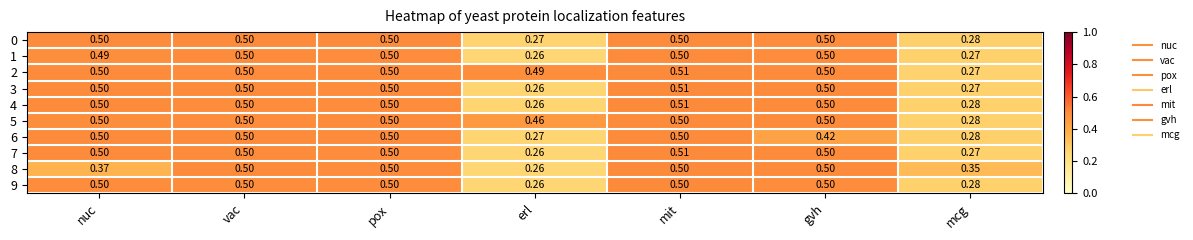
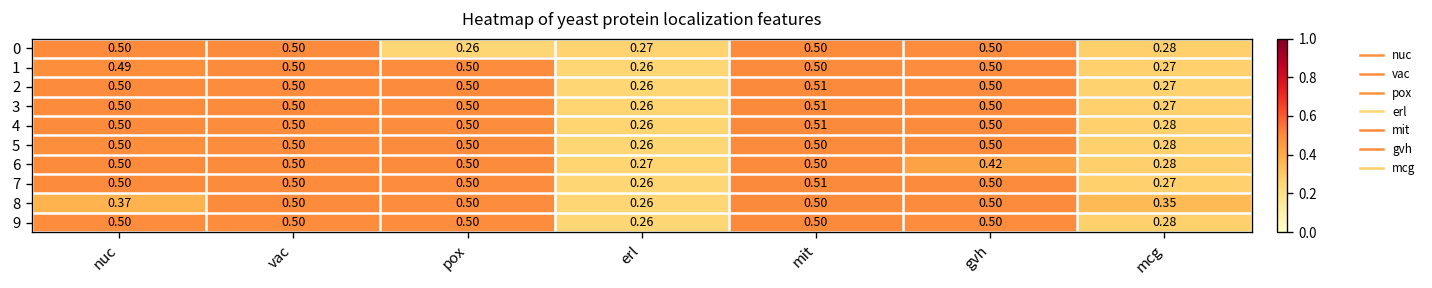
  {
    "0": {
      "nuc": 0.50,
      "vac": 0.50,
-     "pox": 0.50,
+     "pox": 0.26,
      "erl": 0.27,
      "mit": 0.50,
      "gvh": 0.50,
      "mcg": 0.28
    },
    "1": {
      "nuc": 0.49,
      "vac": 0.50,
      "pox": 0.50,
      "erl": 0.26,
      "mit": 0.50,
      "gvh": 0.50,
      "mcg": 0.27
    },
    "2": {
      "nuc": 0.50,
      "vac": 0.50,
      "pox": 0.50,
-     "erl": 0.49,
+     "erl": 0.26,
      "mit": 0.51,
      "gvh": 0.50,
      "mcg": 0.27
    },
    "3": {
      "nuc": 0.50,
      "vac": 0.50,
      "pox": 0.50,
      "erl": 0.26,
      "mit": 0.51,
      "gvh": 0.50,
      "mcg": 0.27
    },
    "4": {
      "nuc": 0.50,
      "vac": 0.50,
      "pox": 0.50,
      "erl": 0.26,
      "mit": 0.51,
      "gvh": 0.50,
      "mcg": 0.28
    },
    "5": {
      "nuc": 0.50,
      "vac": 0.50,
      "pox": 0.50,
-     "erl": 0.46,
+     "erl": 0.26,
      "mit": 0.50,
      "gvh": 0.50,
      "mcg": 0.28
    },
    "6": {
      "nuc": 0.50,
      "vac": 0.50,
      "pox": 0.50,
      "erl": 0.27,
      "mit": 0.50,
      "gvh": 0.42,
      "mcg": 0.28
    },
    "7": {
      "nuc": 0.50,
      "vac": 0.50,
      "pox": 0.50,
      "erl": 0.26,
      "mit": 0.51,
      "gvh": 0.50,
      "mcg": 0.27
    },
    "8": {
      "nuc": 0.37,
      "vac": 0.50,
      "pox": 0.50,
      "erl": 0.26,
      "mit": 0.50,
      "gvh": 0.50,
      "mcg": 0.35
    },
    "9": {
      "nuc": 0.50,
      "vac": 0.50,
      "pox": 0.50,
      "erl": 0.26,
      "mit": 0.50,
      "gvh": 0.50,
      "mcg": 0.28
    }
  }
